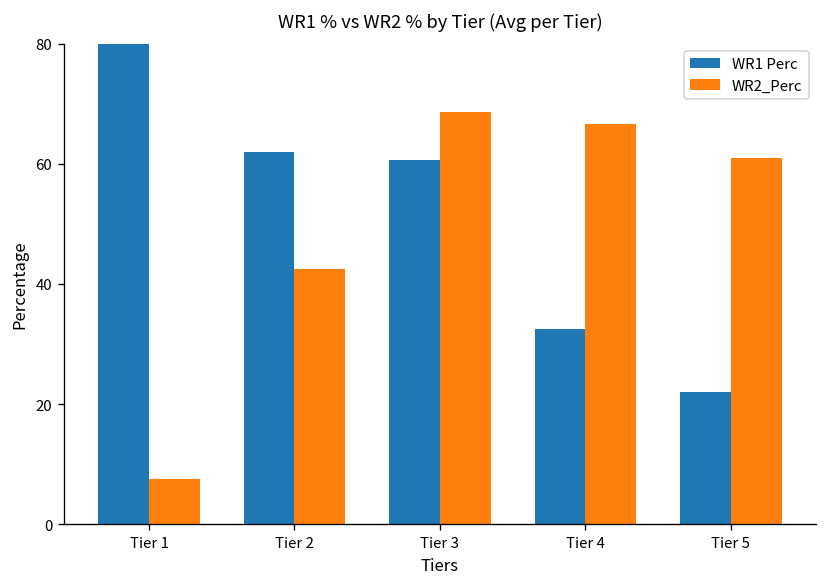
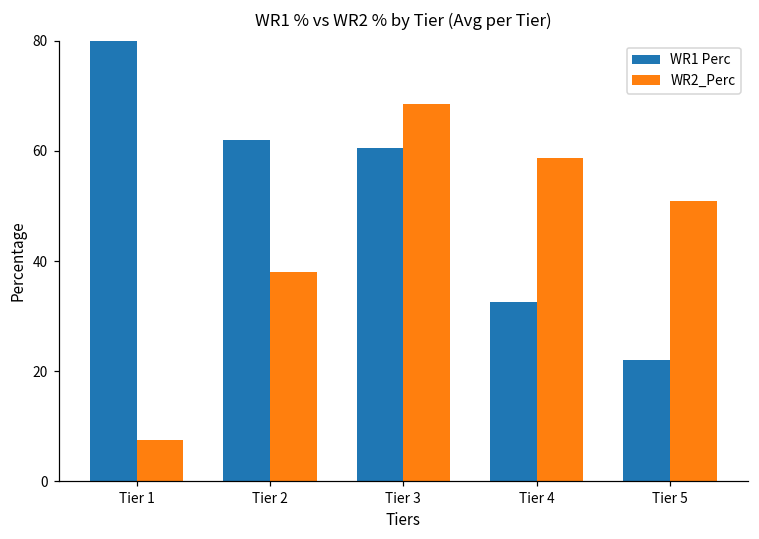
  {
    "WR1 Perc": {
      "Tier 2": 62,
      "Tier 3": 61,
      "Tier 4": 33,
      "Tier 5": 22
    },
    "WR2_Perc": {
      "Tier 1": 8,
-     "Tier 2": 43,
+     "Tier 2": 38,
      "Tier 3": 69,
-     "Tier 4": 67,
-     "Tier 5": 61
+     "Tier 4": 59,
+     "Tier 5": 51
    }
  }
